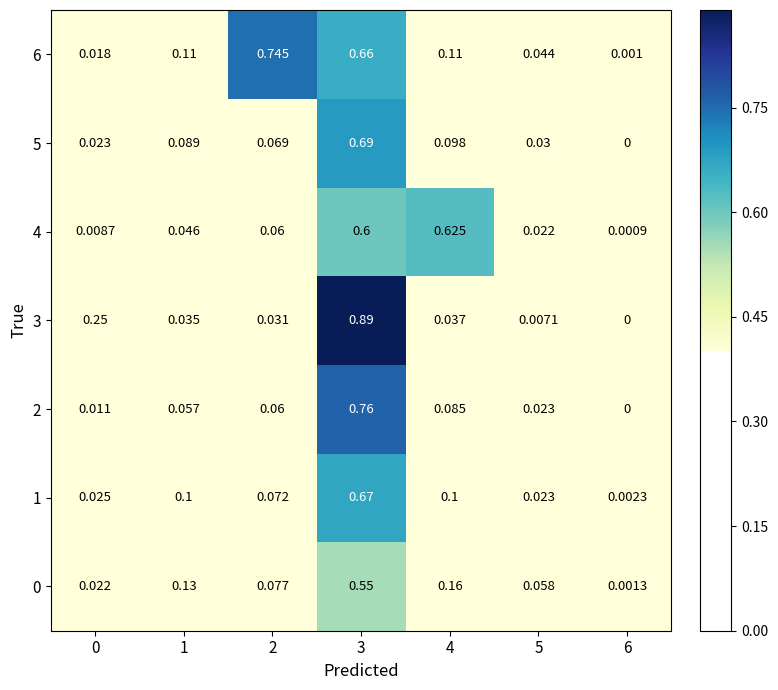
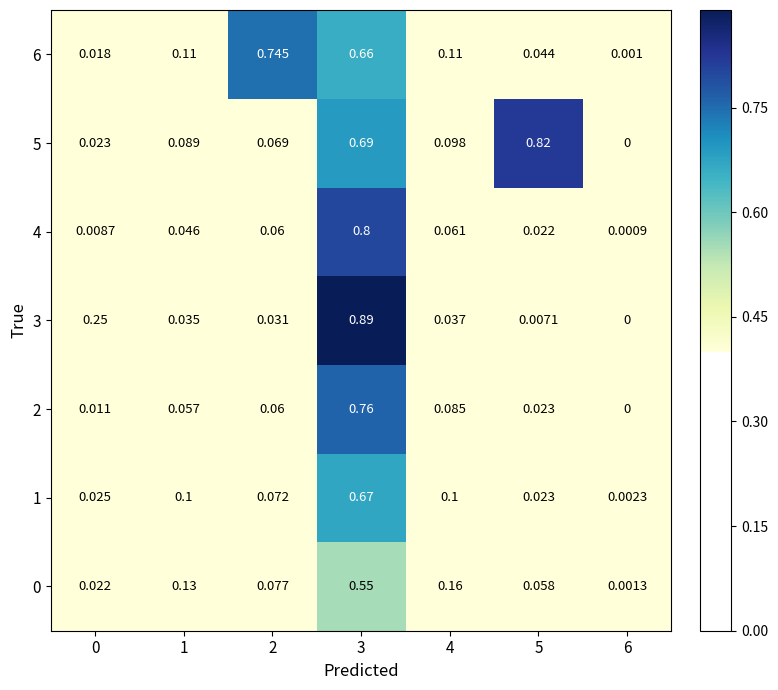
  {
    "6": {
      "0": 0.018,
      "1": 0.11,
      "2": 0.745,
      "3": 0.66,
      "4": 0.11,
      "5": 0.044,
      "6": 0.001
    },
    "5": {
      "0": 0.023,
      "1": 0.089,
      "2": 0.069,
      "3": 0.69,
      "4": 0.098,
-     "5": 0.03,
+     "5": 0.82,
      "6": 0
    },
    "4": {
      "0": 0.0087,
      "1": 0.046,
      "2": 0.06,
-     "3": 0.6,
-     "4": 0.625,
+     "3": 0.8,
+     "4": 0.061,
      "5": 0.022,
      "6": 0.0009
    },
    "3": {
      "0": 0.25,
      "1": 0.035,
      "2": 0.031,
      "3": 0.89,
      "4": 0.037,
      "5": 0.0071,
      "6": 0
    },
    "2": {
      "0": 0.011,
      "1": 0.057,
      "2": 0.06,
      "3": 0.76,
      "4": 0.085,
      "5": 0.023,
      "6": 0
    },
    "1": {
      "0": 0.025,
      "1": 0.1,
      "2": 0.072,
      "3": 0.67,
      "4": 0.1,
      "5": 0.023,
      "6": 0.0023
    },
    "0": {
      "0": 0.022,
      "1": 0.13,
      "2": 0.077,
      "3": 0.55,
      "4": 0.16,
      "5": 0.058,
      "6": 0.0013
    }
  }
